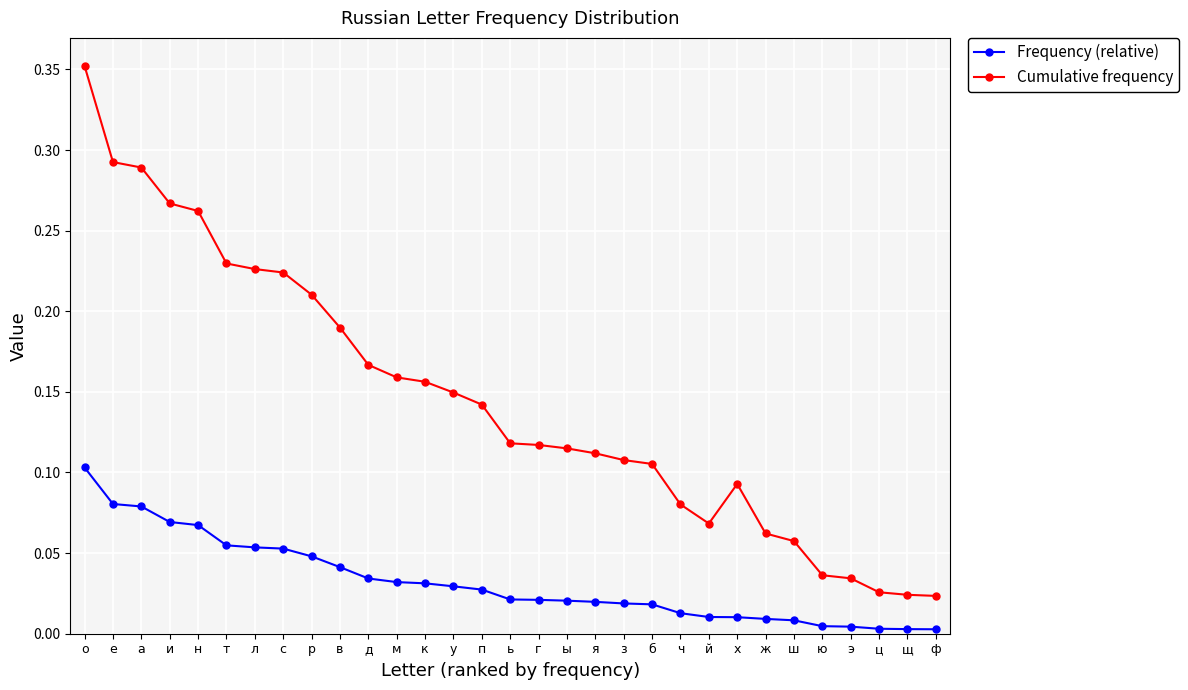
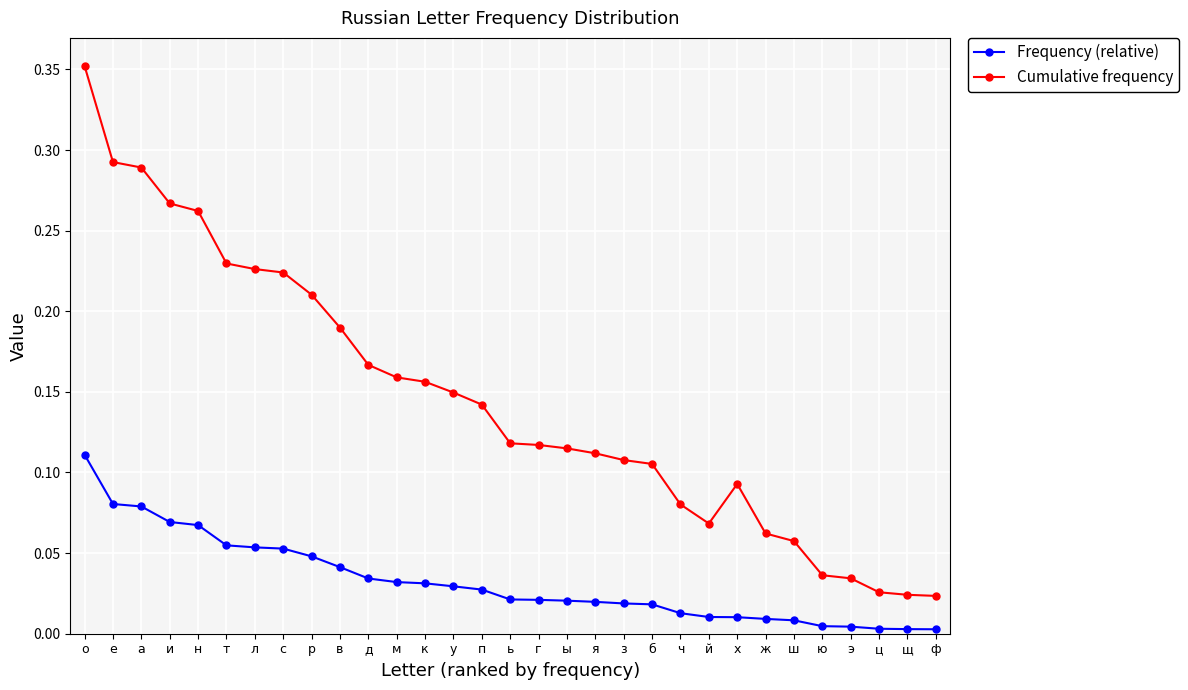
  {
    "Frequency (relative)": {
-     "о": 0.103,
+     "о": 0.111,
      "е": 0.080,
      "а": 0.079,
      "и": 0.069,
      "н": 0.067,
      "т": 0.055,
      "л": 0.054,
      "с": 0.053,
      "р": 0.048,
      "в": 0.041,
      "д": 0.034,
      "м": 0.032,
      "к": 0.031,
      "у": 0.029,
      "п": 0.027,
      "ь": 0.021,
      "г": 0.021,
      "ы": 0.020,
      "я": 0.020,
      "з": 0.019,
      "б": 0.018,
      "ч": 0.013,
      "й": 0.010,
      "х": 0.010,
      "ж": 0.009,
      "ш": 0.008,
      "ю": 0.005,
      "э": 0.004,
      "ц": 0.003,
      "щ": 0.003,
      "ф": 0.003
    },
    "Cumulative frequency": {
      "о": 0.352,
      "е": 0.293,
      "а": 0.289,
      "и": 0.267,
      "н": 0.262,
      "т": 0.230,
      "л": 0.226,
      "с": 0.224,
      "р": 0.210,
      "в": 0.190,
      "д": 0.167,
      "м": 0.159,
      "к": 0.156,
      "у": 0.150,
      "п": 0.142,
      "ь": 0.118,
      "г": 0.117,
      "ы": 0.115,
      "я": 0.112,
      "з": 0.108,
      "б": 0.105,
      "ч": 0.080,
      "й": 0.068,
      "х": 0.093,
      "ж": 0.062,
      "ш": 0.057,
      "ю": 0.036,
      "э": 0.034,
      "ц": 0.026,
      "щ": 0.024,
      "ф": 0.023
    }
  }
